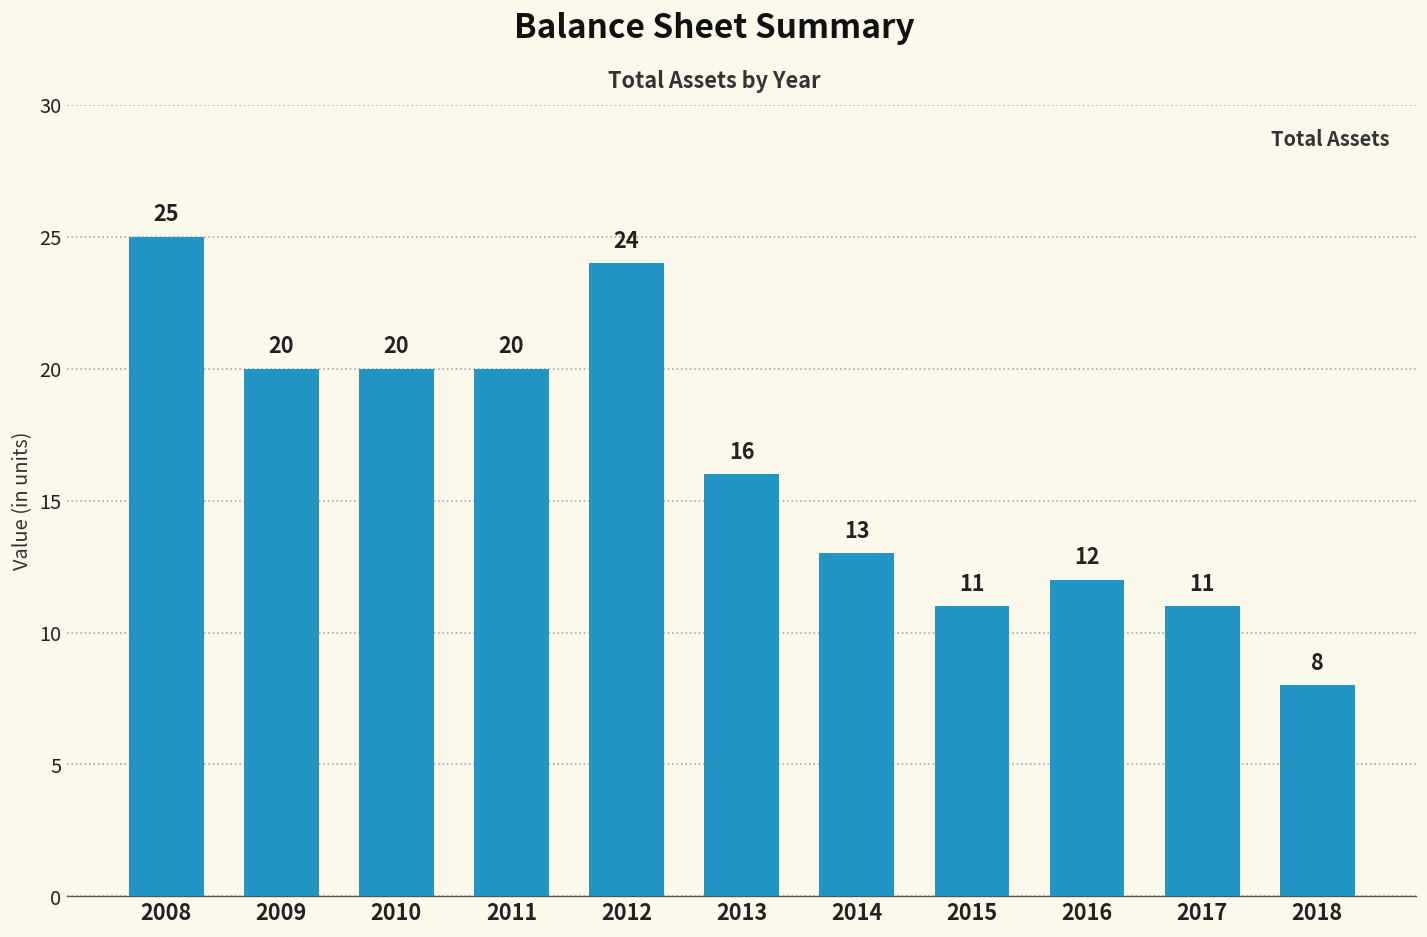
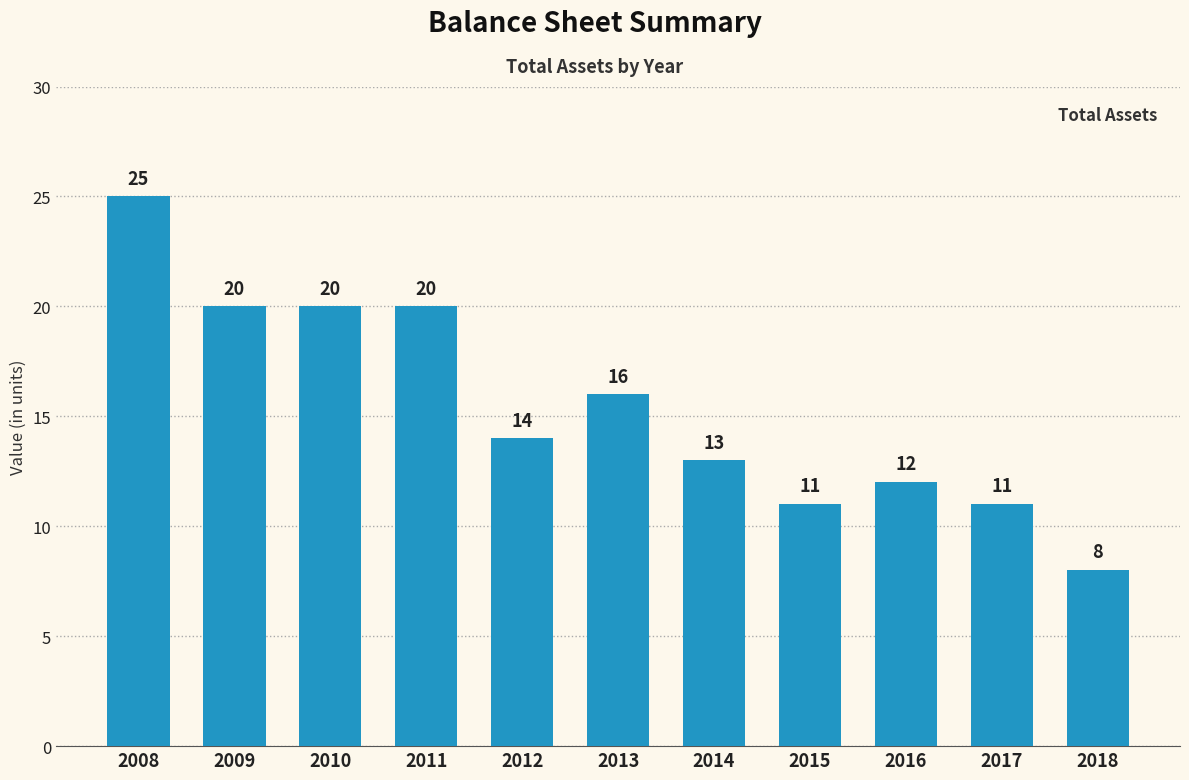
  {
    "2008": 25,
    "2009": 20,
    "2010": 20,
    "2011": 20,
-   "2012": 24,
+   "2012": 14,
    "2013": 16,
    "2014": 13,
    "2015": 11,
    "2016": 12,
    "2017": 11,
    "2018": 8
  }
